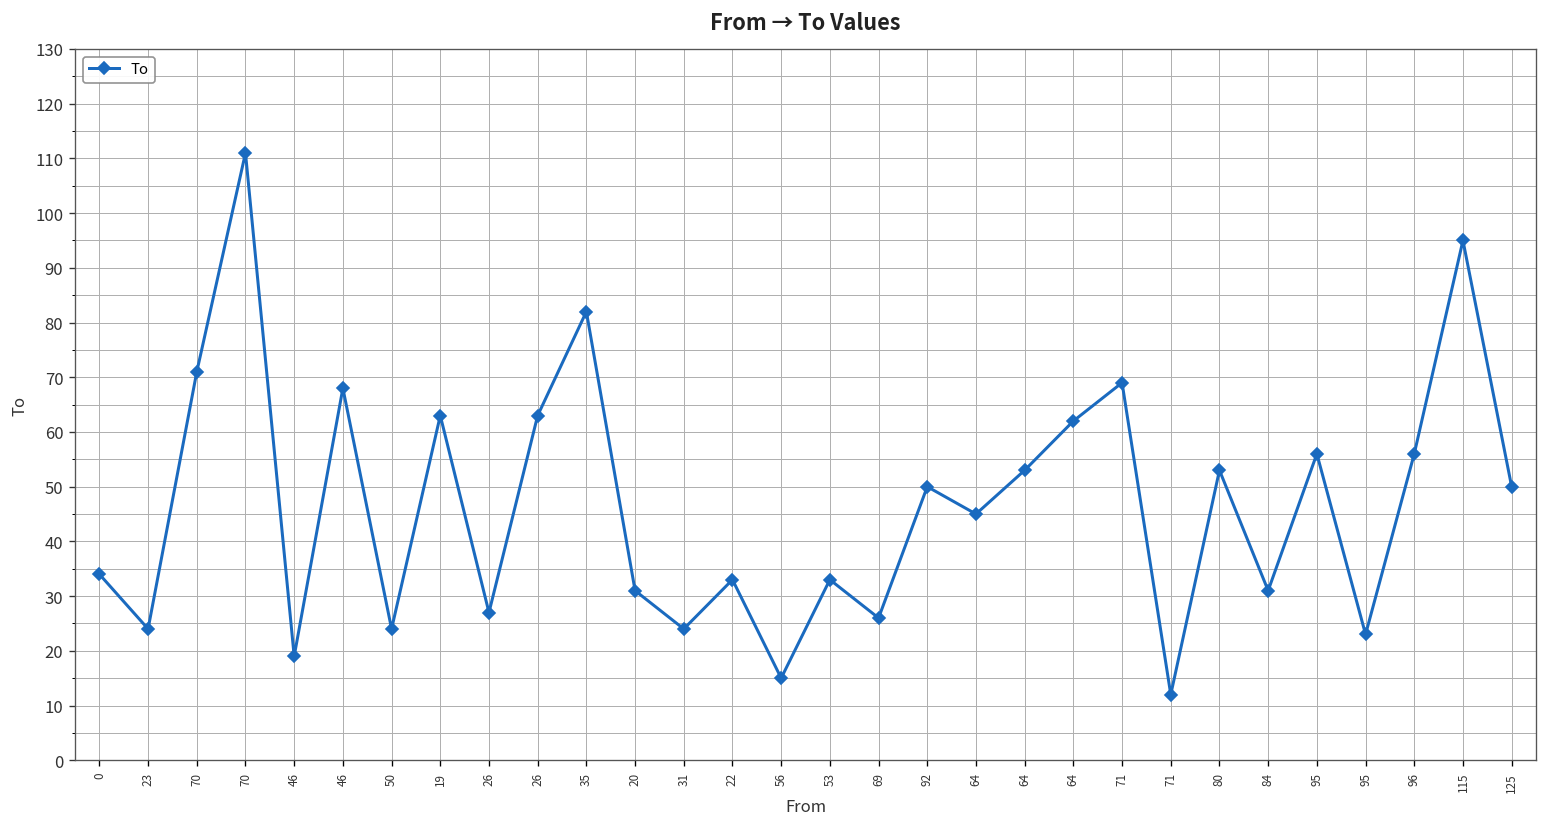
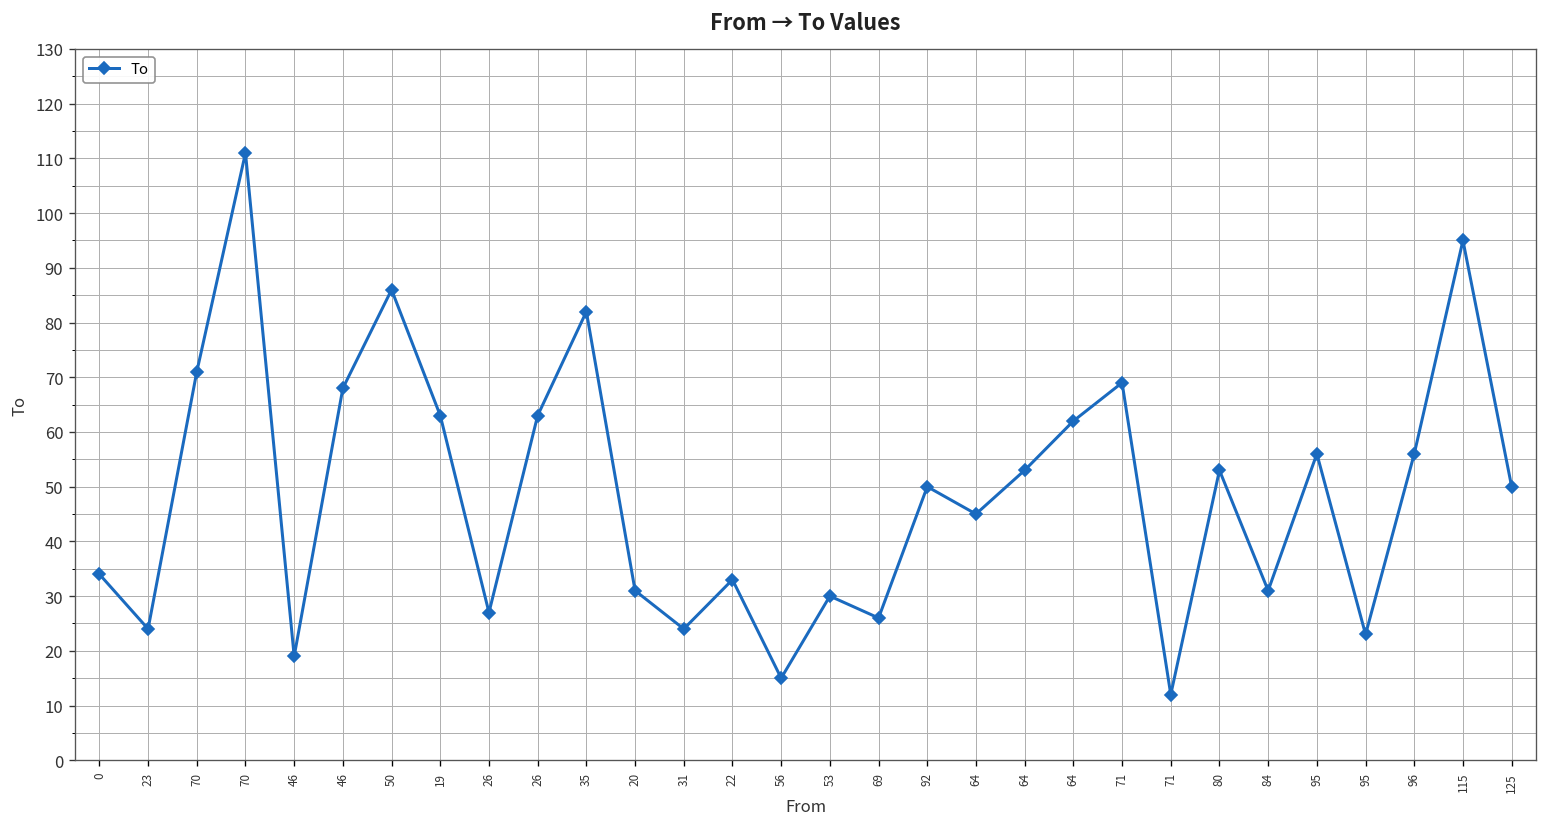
  {
    "0": 34,
    "23": 24,
-   "50": 24,
+   "50": 86,
    "19": 63,
    "35": 82,
    "20": 31,
    "31": 24,
    "22": 33,
    "56": 15,
-   "53": 33,
+   "53": 30,
    "69": 26,
    "92": 50,
    "80": 53,
    "84": 31,
    "96": 56,
    "115": 95,
    "125": 50
  }
